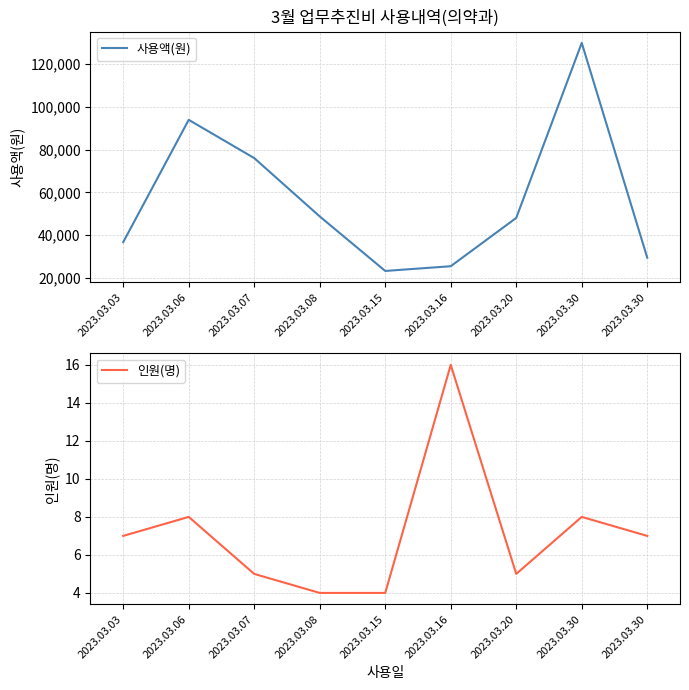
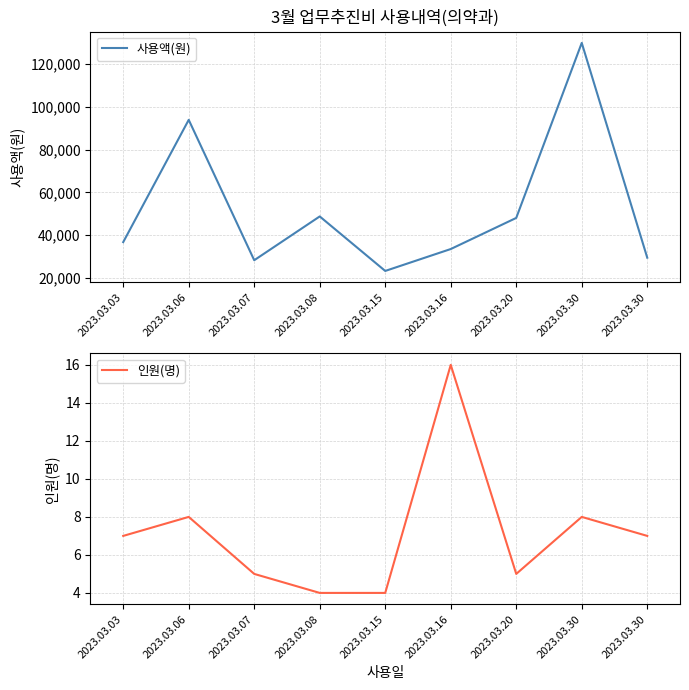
  {
    "3월 업무추진비 사용내역(의약과)": {
      "2023.03.03": "37,000",
      "2023.03.06": "94,000",
-     "2023.03.07": "76,000",
+     "2023.03.07": "28,000",
      "2023.03.08": "49,000",
      "2023.03.15": "23,000",
-     "2023.03.16": "26,000",
+     "2023.03.16": "34,000",
      "2023.03.20": "48,000"
    }
  }
